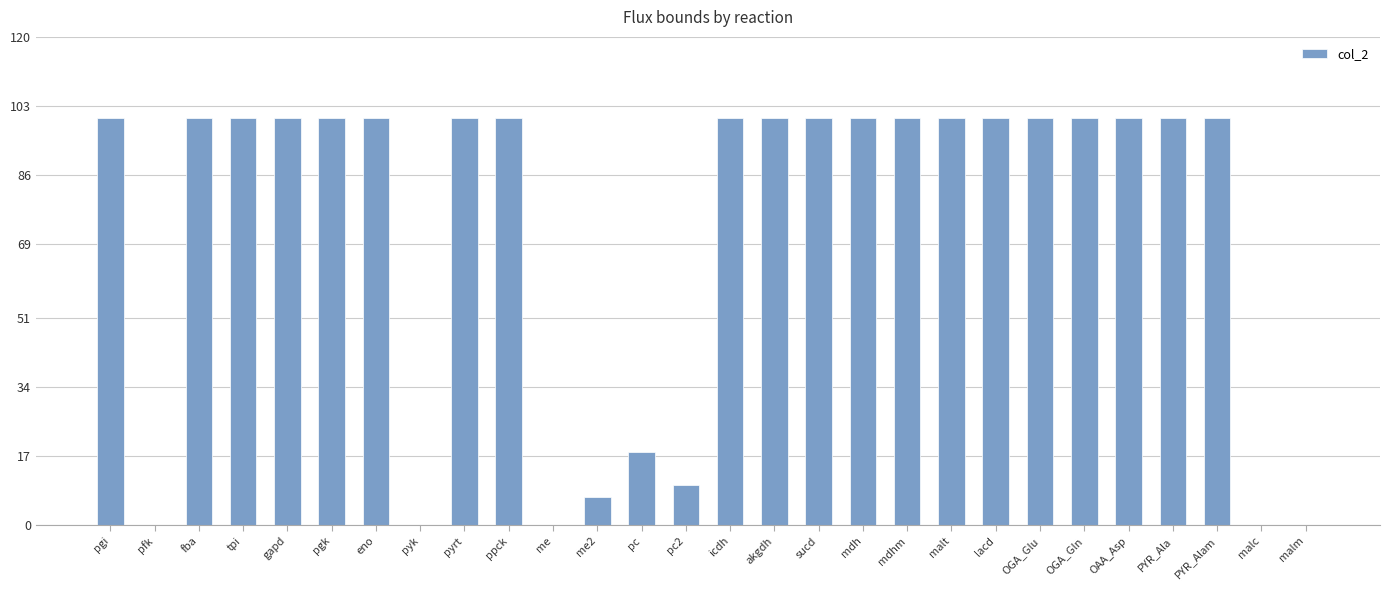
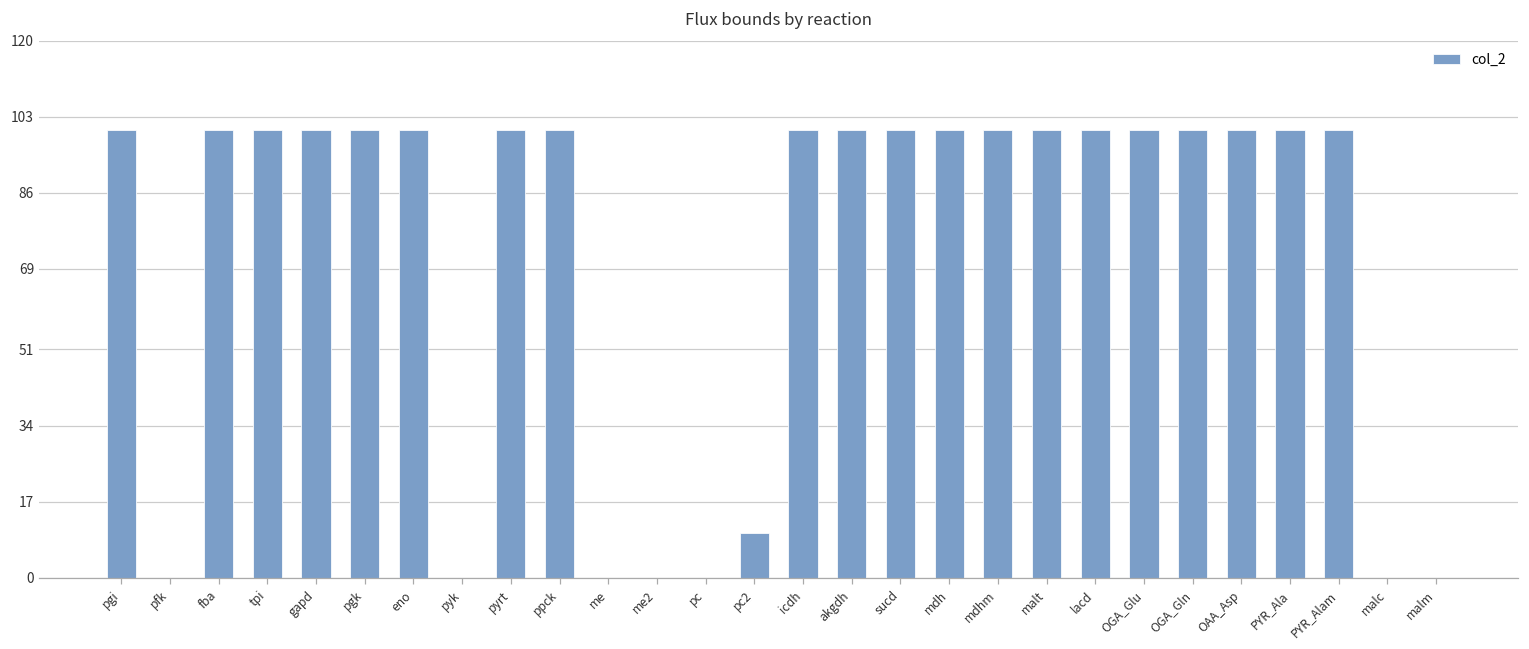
  {
    "pgi": 100,
    "fba": 100,
    "tpi": 100,
    "gapd": 100,
    "pgk": 100,
    "eno": 100,
    "pyrt": 100,
    "ppck": 100,
-   "me2": 7,
-   "pc": 18,
+   "me2": 0,
+   "pc": 0,
    "pc2": 10,
    "icdh": 100,
    "akgdh": 100,
    "sucd": 100,
    "mdh": 100,
    "mdhm": 100,
    "malt": 100,
    "lacd": 100,
    "OGA_Glu": 100,
    "OGA_Gln": 100,
    "OAA_Asp": 100,
    "PYR_Ala": 100,
    "PYR_Alam": 100
  }
